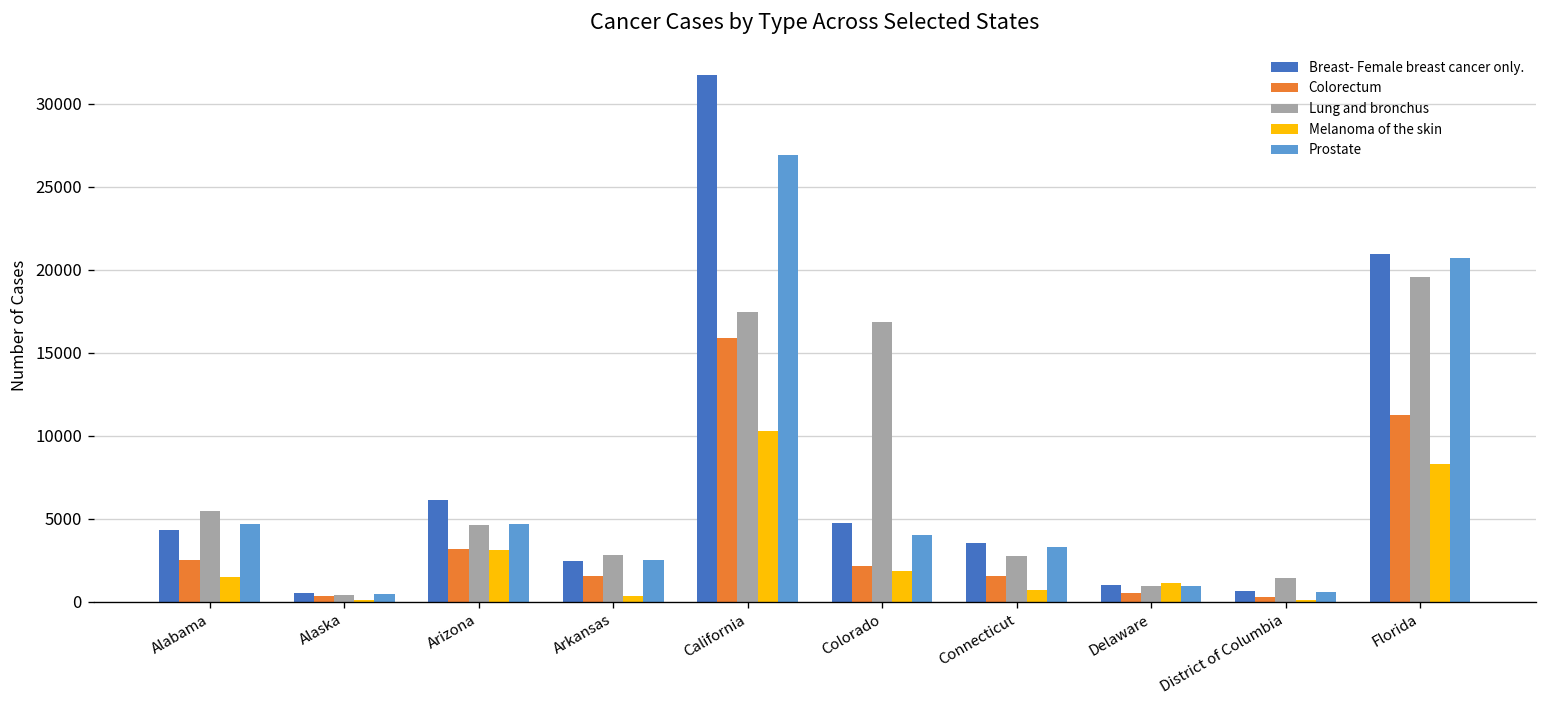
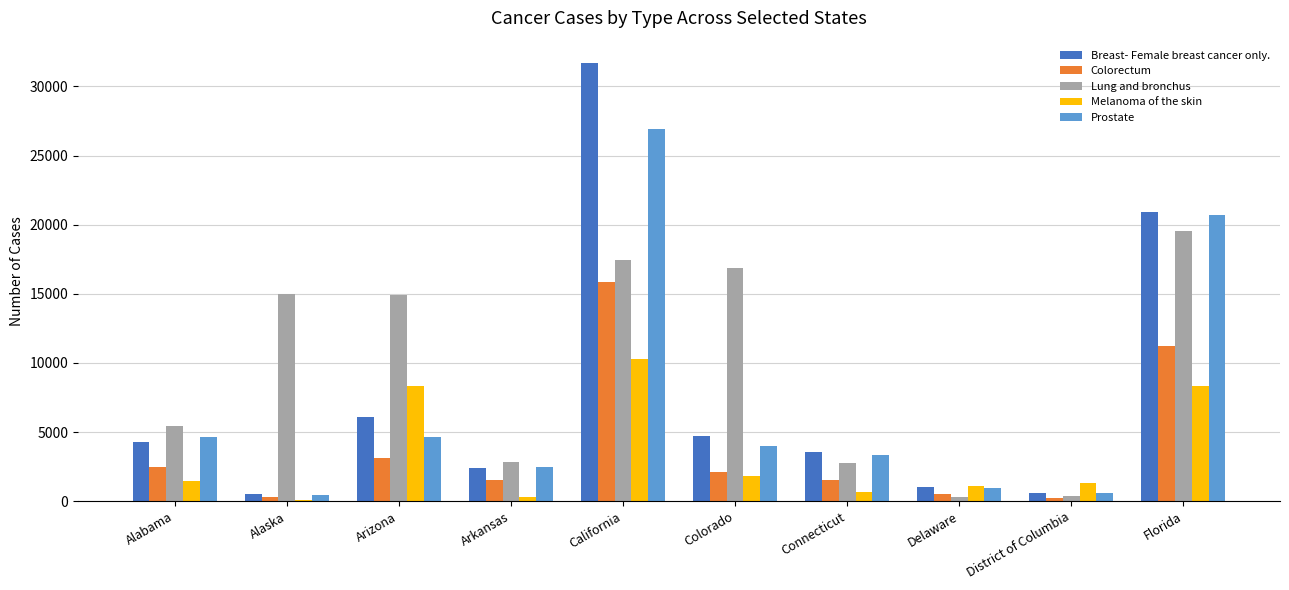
  {
    "Colorectum": {
      "Alabama": 2500,
      "Alaska": 300,
      "Arizona": 3200,
      "Arkansas": 1500,
      "California": 15900,
      "Colorado": 2100,
      "Connecticut": 1600,
      "Delaware": 500,
      "District of Columbia": 300,
      "Florida": 11200
    },
    "Lung and bronchus": {
      "Alabama": 5500,
-     "Alaska": 400,
-     "Arizona": 4600,
+     "Alaska": 15000,
+     "Arizona": 14900,
      "Arkansas": 2800,
      "California": 17500,
      "Colorado": 16800,
      "Connecticut": 2800,
-     "Delaware": 900,
-     "District of Columbia": 1400,
+     "Delaware": 300,
+     "District of Columbia": 400,
      "Florida": 19600
    },
    "Melanoma of the skin": {
      "Alabama": 1500,
-     "Arizona": 3100,
+     "Arizona": 8300,
      "Arkansas": 300,
      "California": 10300,
      "Colorado": 1900,
      "Connecticut": 700,
      "Delaware": 1100,
-     "District of Columbia": 100,
+     "District of Columbia": 1300,
      "Florida": 8300
    }
  }
